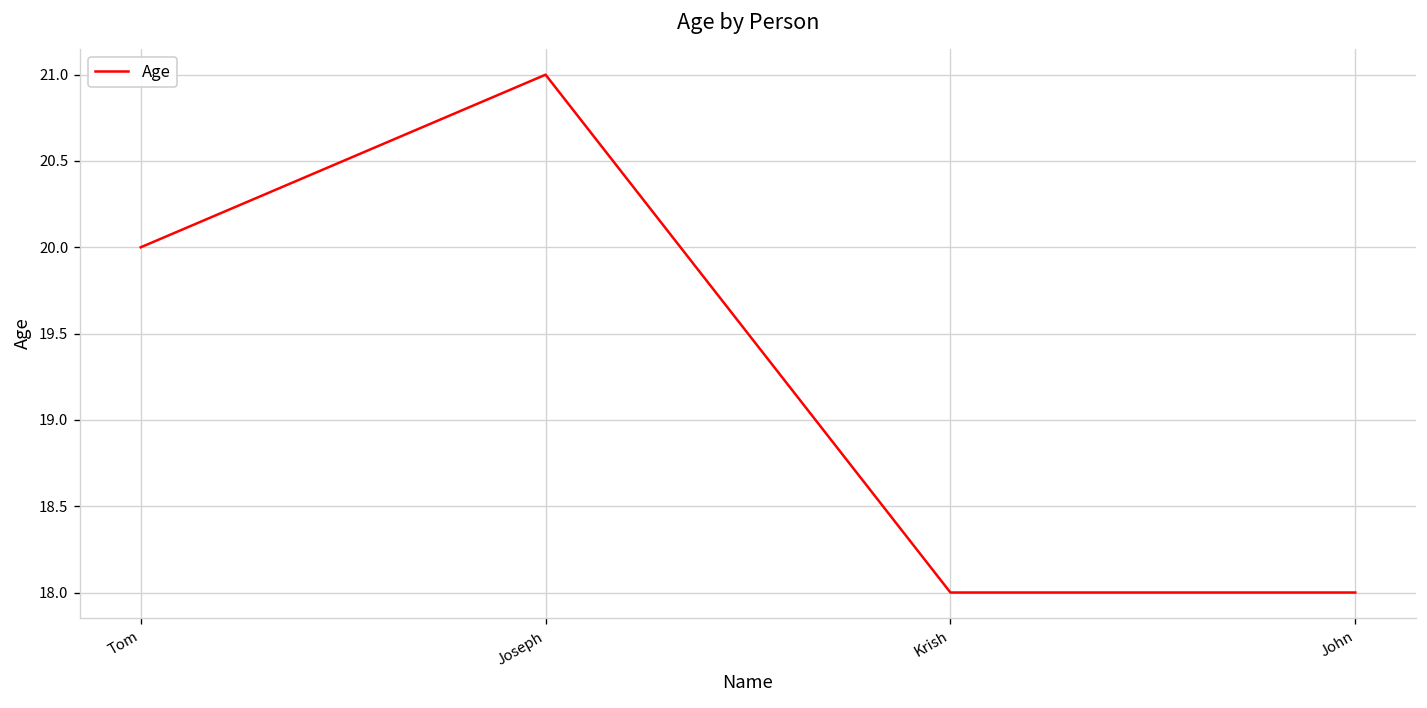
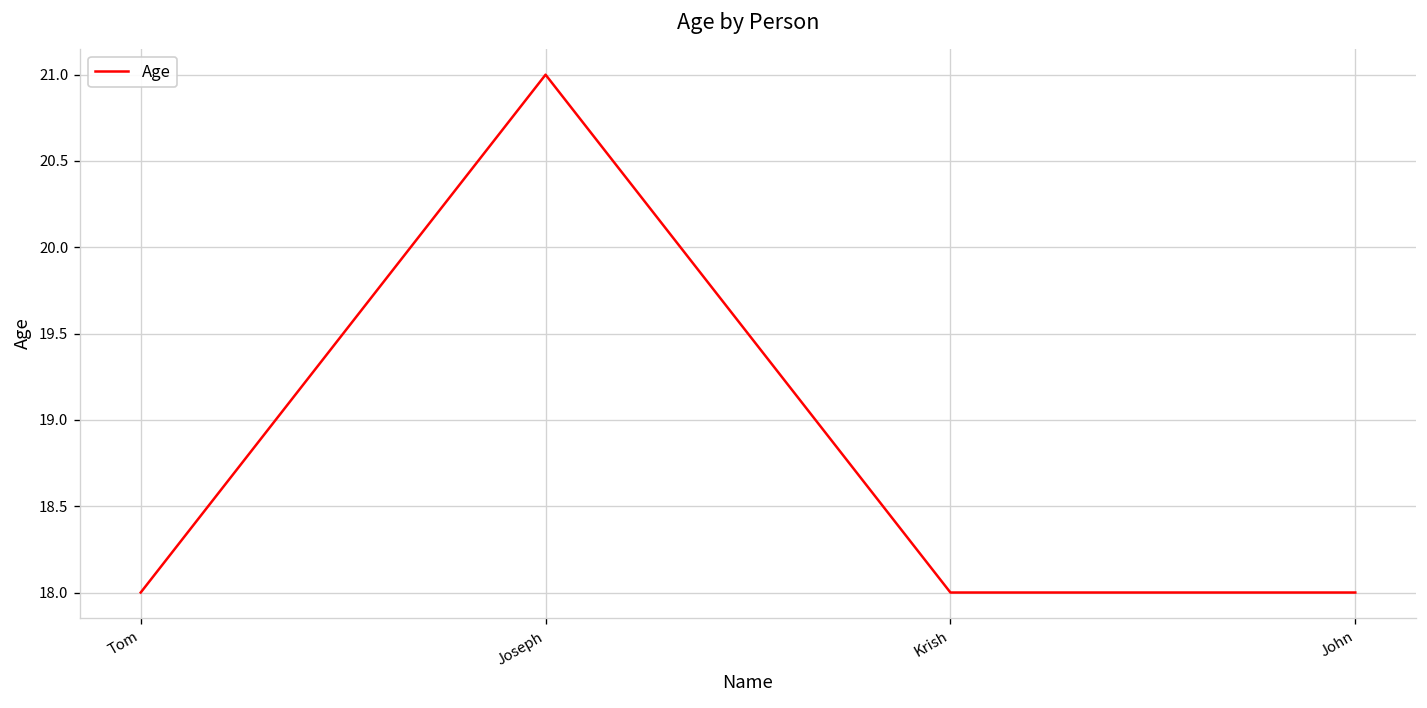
  {
-   "Tom": 20,
+   "Tom": 18,
    "Joseph": 21,
    "Krish": 18,
    "John": 18
  }
